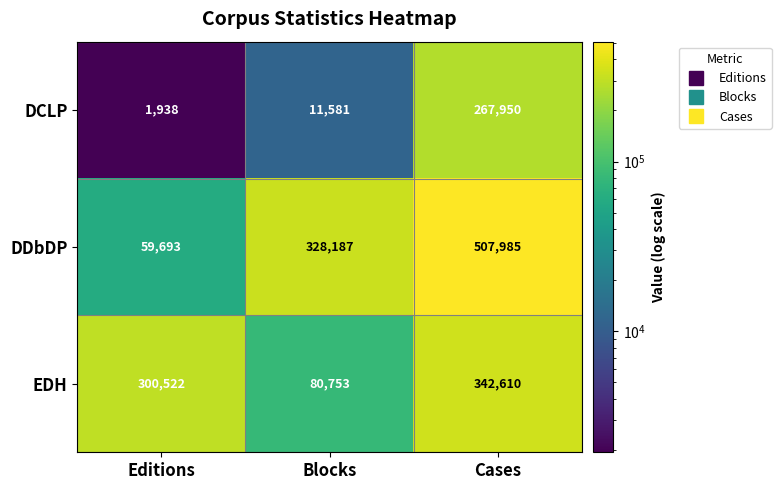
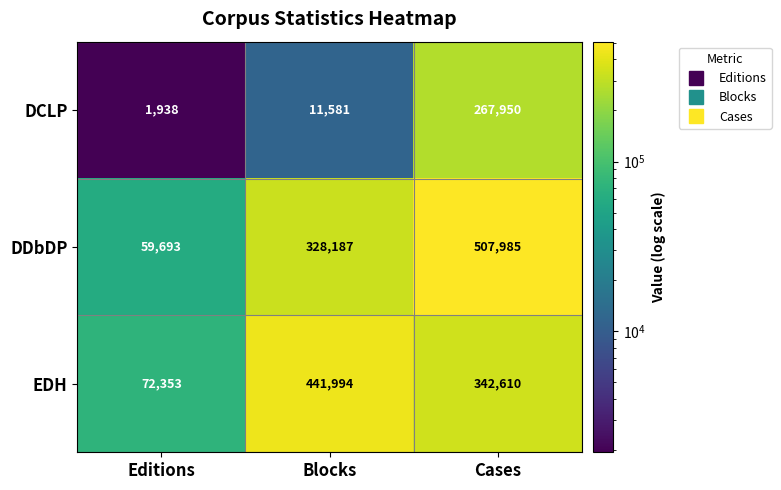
  {
    "DCLP": {
      "Editions": "1,938",
      "Blocks": "11,581",
      "Cases": "267,950"
    },
    "DDbDP": {
      "Editions": "59,693",
      "Blocks": "328,187",
      "Cases": "507,985"
    },
    "EDH": {
-     "Editions": "300,522",
-     "Blocks": "80,753",
+     "Editions": "72,353",
+     "Blocks": "441,994",
      "Cases": "342,610"
    }
  }
